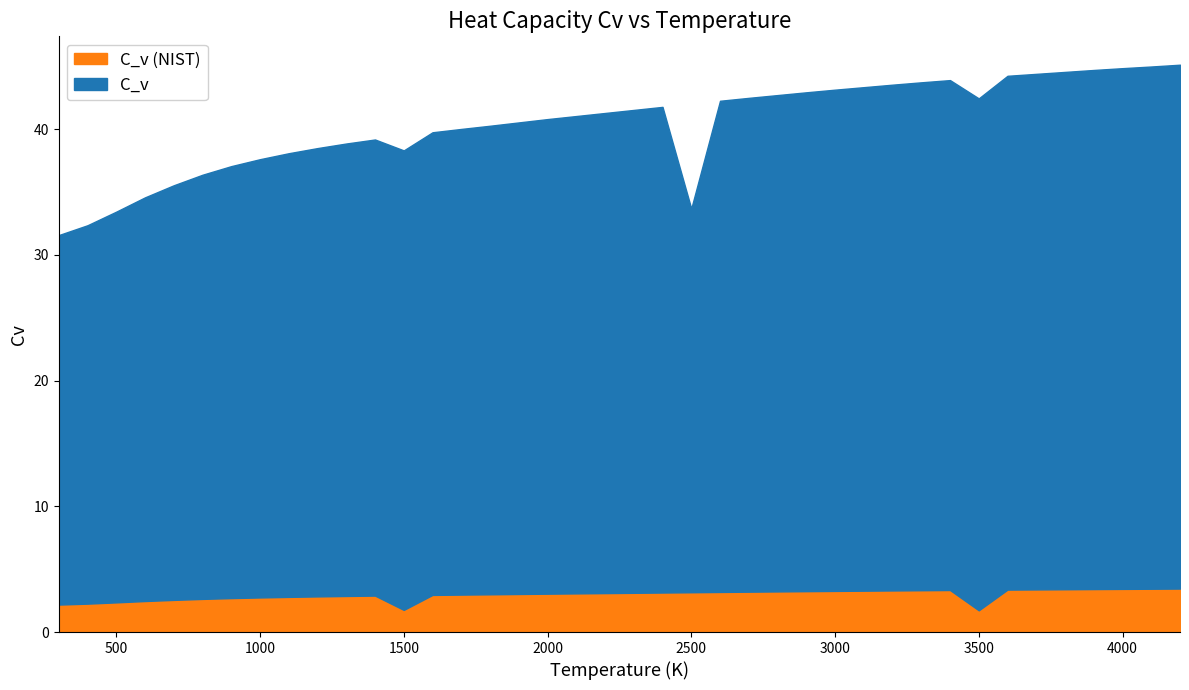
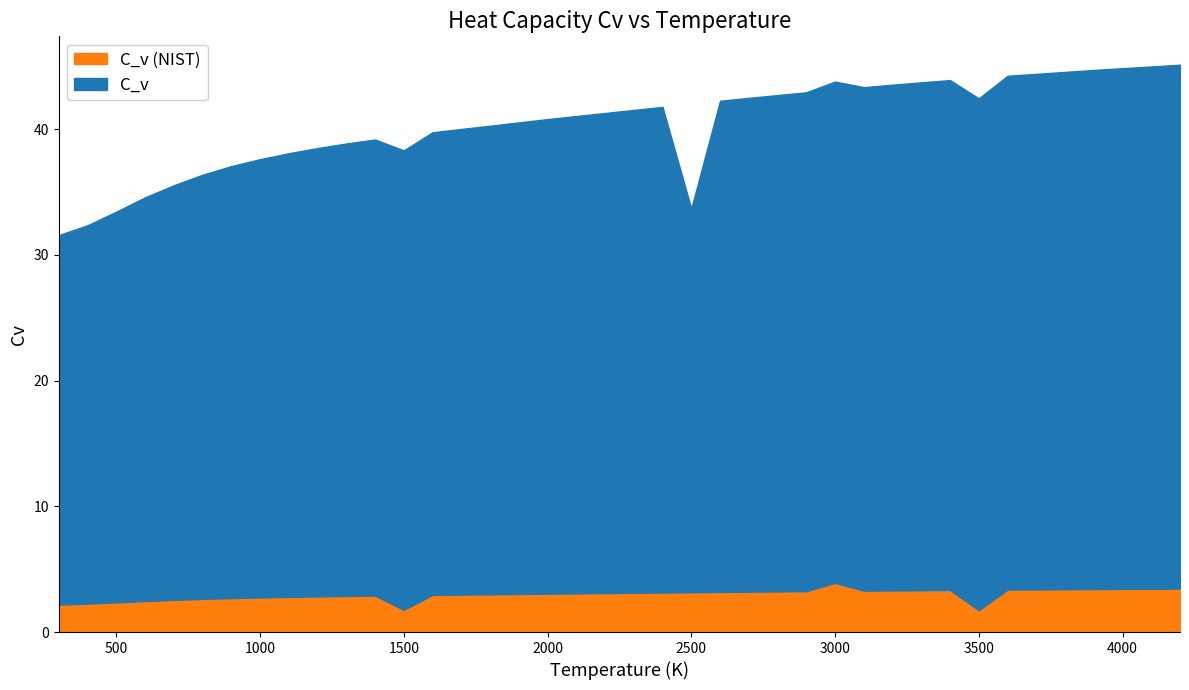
  {
    "C_v (NIST)": {
-     "3000": 3.3
+     "3000": 3.9
    },
    "C_v": {
      "500": 31.1,
      "1000": 34.9,
      "1500": 36.6,
      "2000": 37.8,
      "2500": 30.5,
      "3000": 39.9,
      "3500": 40.7,
      "4000": 41.4
    }
  }
